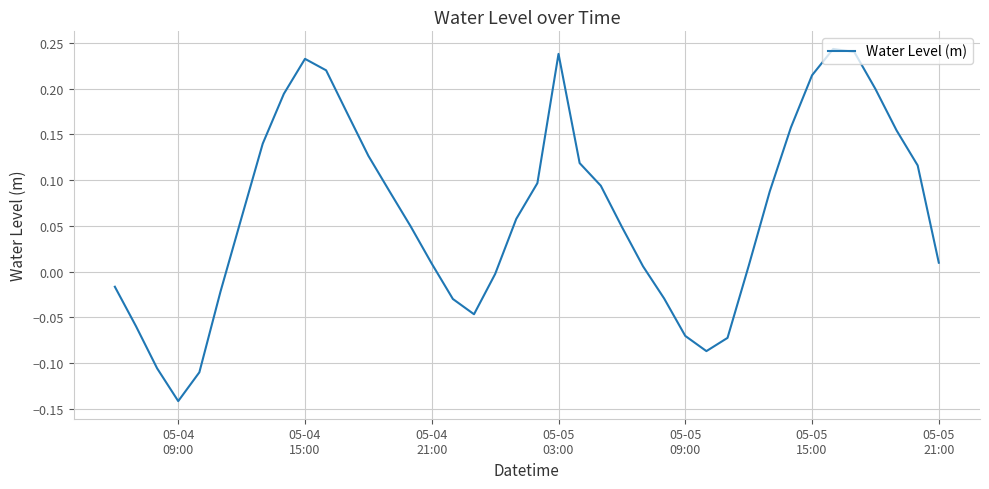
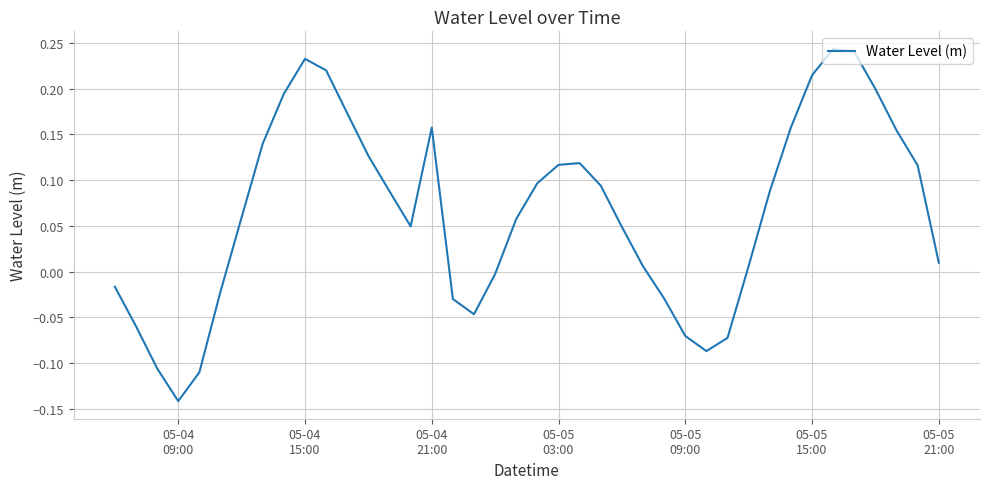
  {
    "05-04 09:00": -0.14,
    "05-04 15:00": 0.23,
-   "05-04 21:00": 0.01,
-   "05-05 03:00": 0.24,
+   "05-04 21:00": 0.16,
+   "05-05 03:00": 0.12,
    "05-05 09:00": -0.07,
    "05-05 15:00": 0.21,
    "05-05 21:00": 0.01
  }
